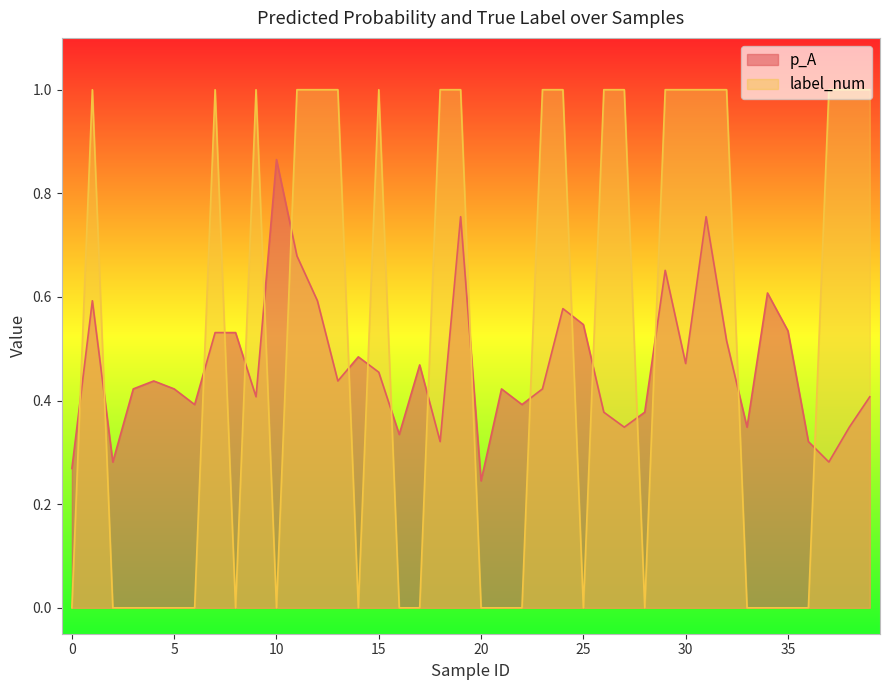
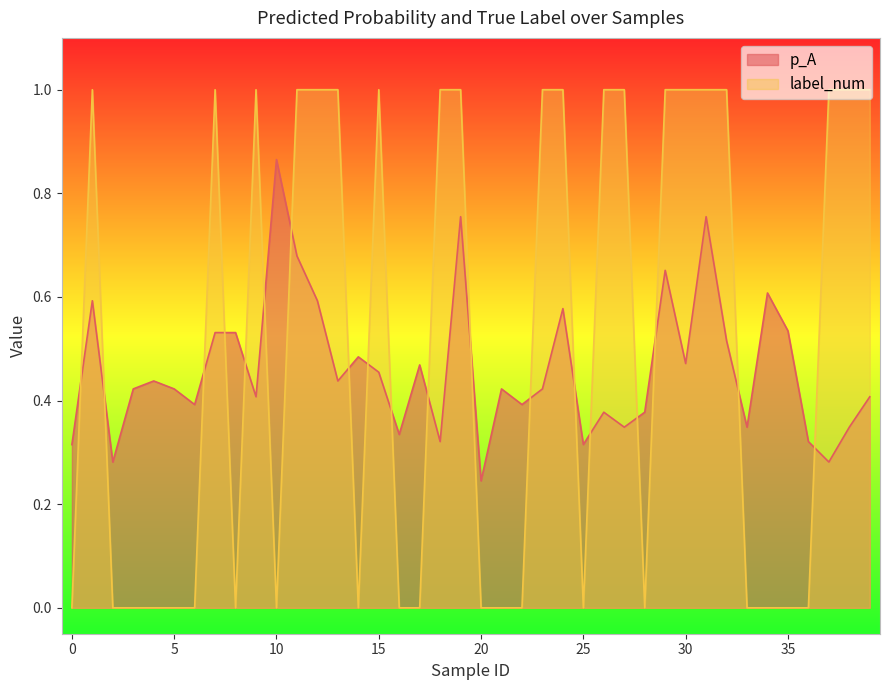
  {
    "p_A": {
-     "0": 0.27,
+     "0": 0.31,
      "5": 0.42,
      "10": 0.87,
      "15": 0.45,
      "20": 0.25,
-     "25": 0.55,
+     "25": 0.32,
      "30": 0.47,
      "35": 0.53
    },
    "label_num": {
      "0": 0.00,
      "5": 0.00,
      "10": 0.00,
      "15": 1.00,
      "20": 0.00,
      "25": 0.00,
      "30": 1.00,
      "35": 0.00
    }
  }
